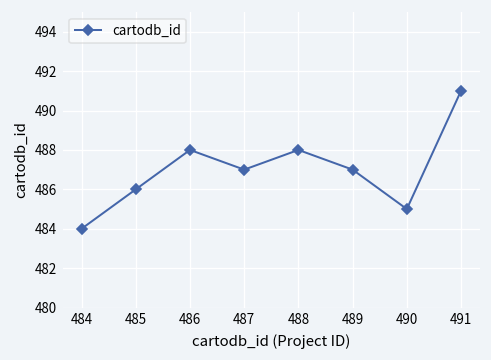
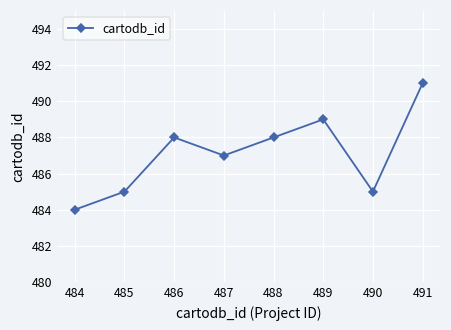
  {
    "484": 484,
-   "485": 486,
+   "485": 485,
    "486": 488,
    "487": 487,
    "488": 488,
-   "489": 487,
+   "489": 489,
    "490": 485,
    "491": 491
  }
